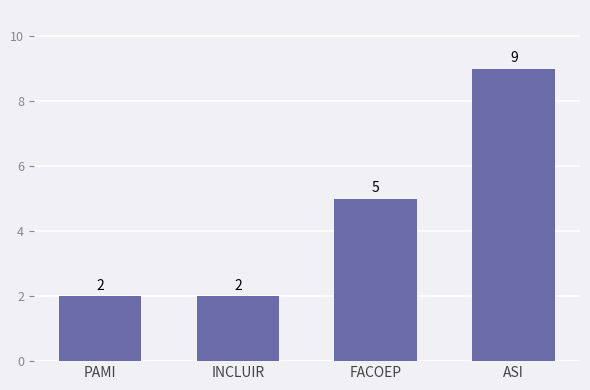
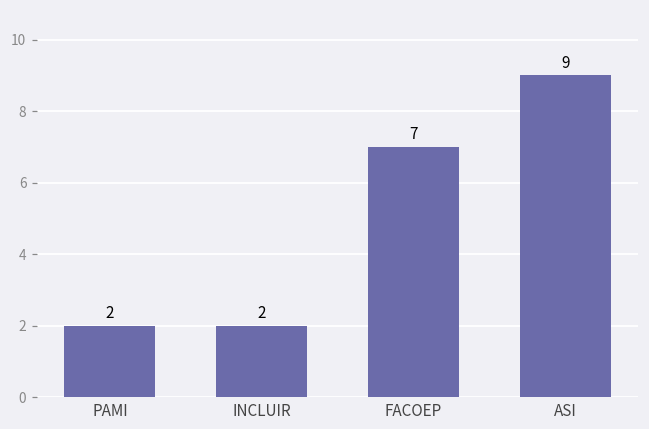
  {
    "PAMI": 2,
    "INCLUIR": 2,
-   "FACOEP": 5,
+   "FACOEP": 7,
    "ASI": 9
  }
